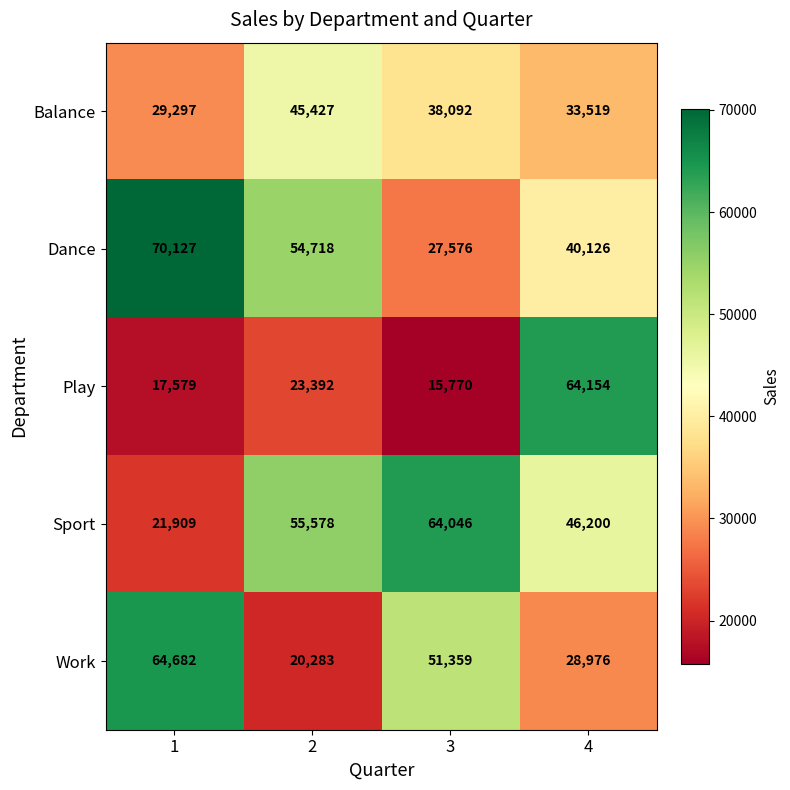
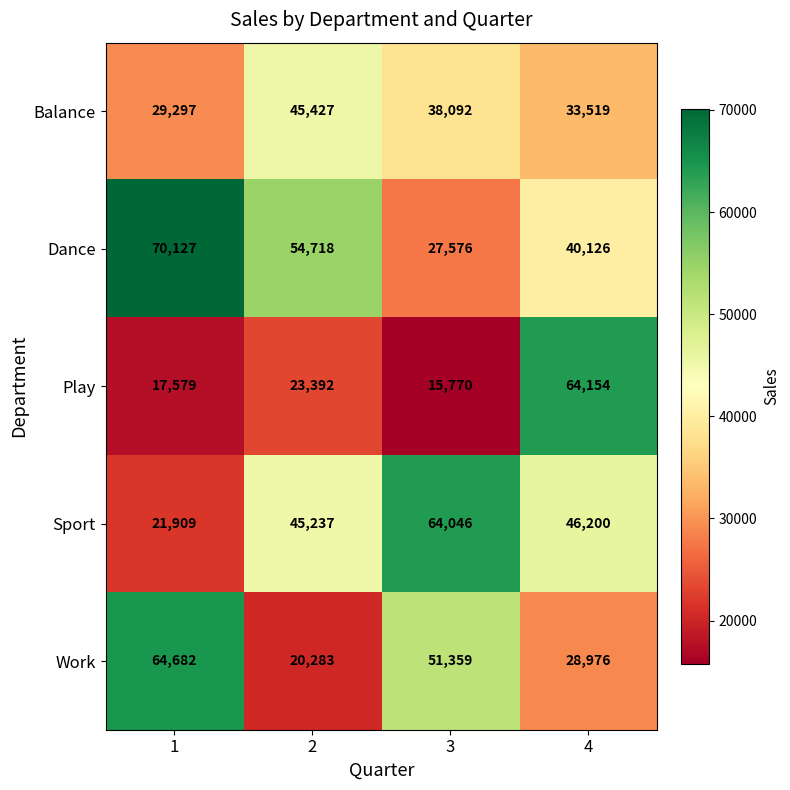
  {
    "Balance": {
      "1": "29,297",
      "2": "45,427",
      "3": "38,092",
      "4": "33,519"
    },
    "Dance": {
      "1": "70,127",
      "2": "54,718",
      "3": "27,576",
      "4": "40,126"
    },
    "Play": {
      "1": "17,579",
      "2": "23,392",
      "3": "15,770",
      "4": "64,154"
    },
    "Sport": {
      "1": "21,909",
-     "2": "55,578",
+     "2": "45,237",
      "3": "64,046",
      "4": "46,200"
    },
    "Work": {
      "1": "64,682",
      "2": "20,283",
      "3": "51,359",
      "4": "28,976"
    }
  }
